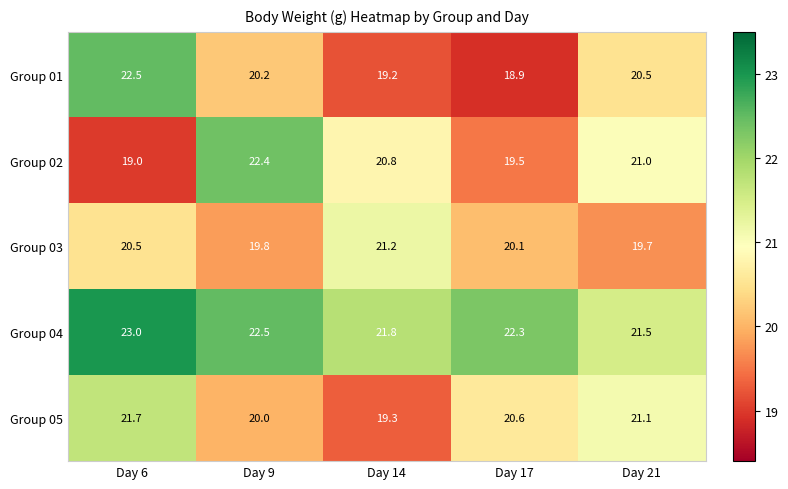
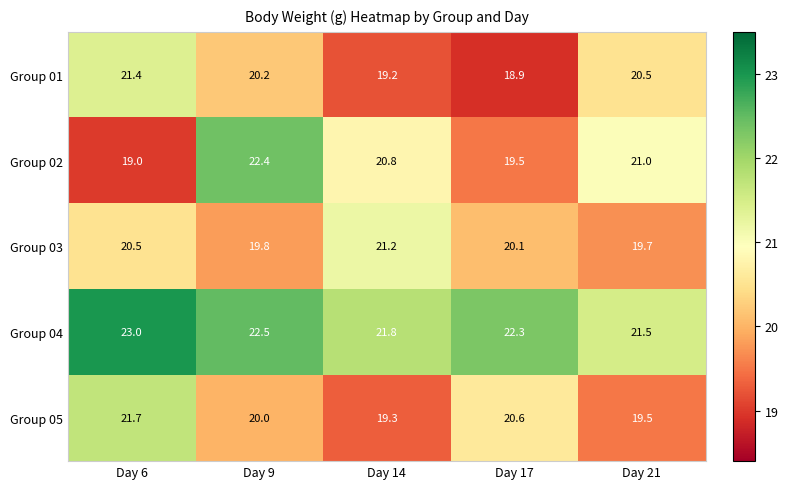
  {
    "Group 01": {
-     "Day 6": 22.5,
+     "Day 6": 21.4,
      "Day 9": 20.2,
      "Day 14": 19.2,
      "Day 17": 18.9,
      "Day 21": 20.5
    },
    "Group 02": {
      "Day 6": 19.0,
      "Day 9": 22.4,
      "Day 14": 20.8,
      "Day 17": 19.5,
      "Day 21": 21.0
    },
    "Group 03": {
      "Day 6": 20.5,
      "Day 9": 19.8,
      "Day 14": 21.2,
      "Day 17": 20.1,
      "Day 21": 19.7
    },
    "Group 04": {
      "Day 6": 23.0,
      "Day 9": 22.5,
      "Day 14": 21.8,
      "Day 17": 22.3,
      "Day 21": 21.5
    },
    "Group 05": {
      "Day 6": 21.7,
      "Day 9": 20.0,
      "Day 14": 19.3,
      "Day 17": 20.6,
-     "Day 21": 21.1
+     "Day 21": 19.5
    }
  }
